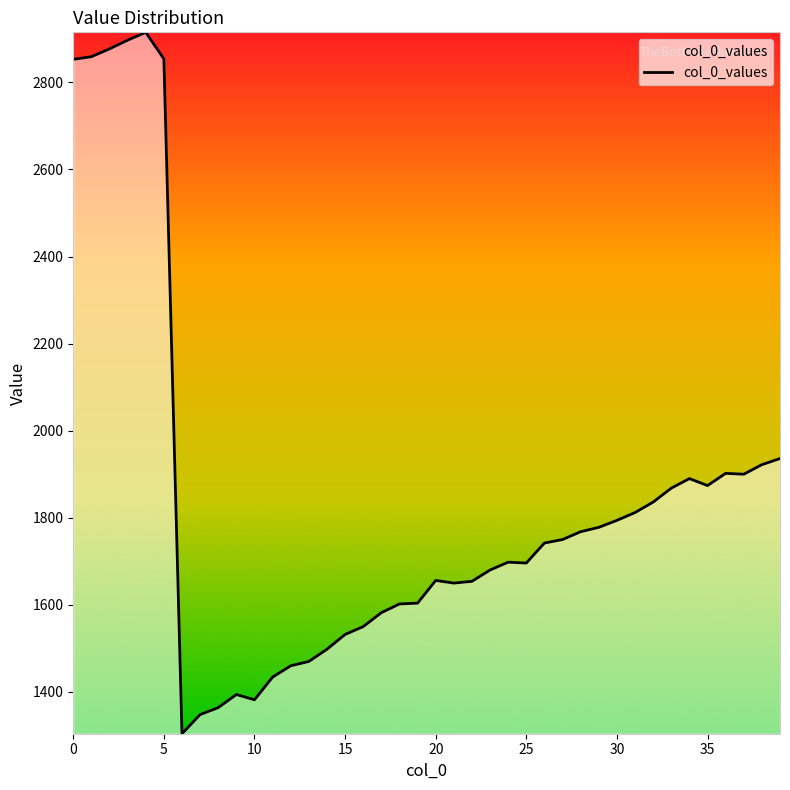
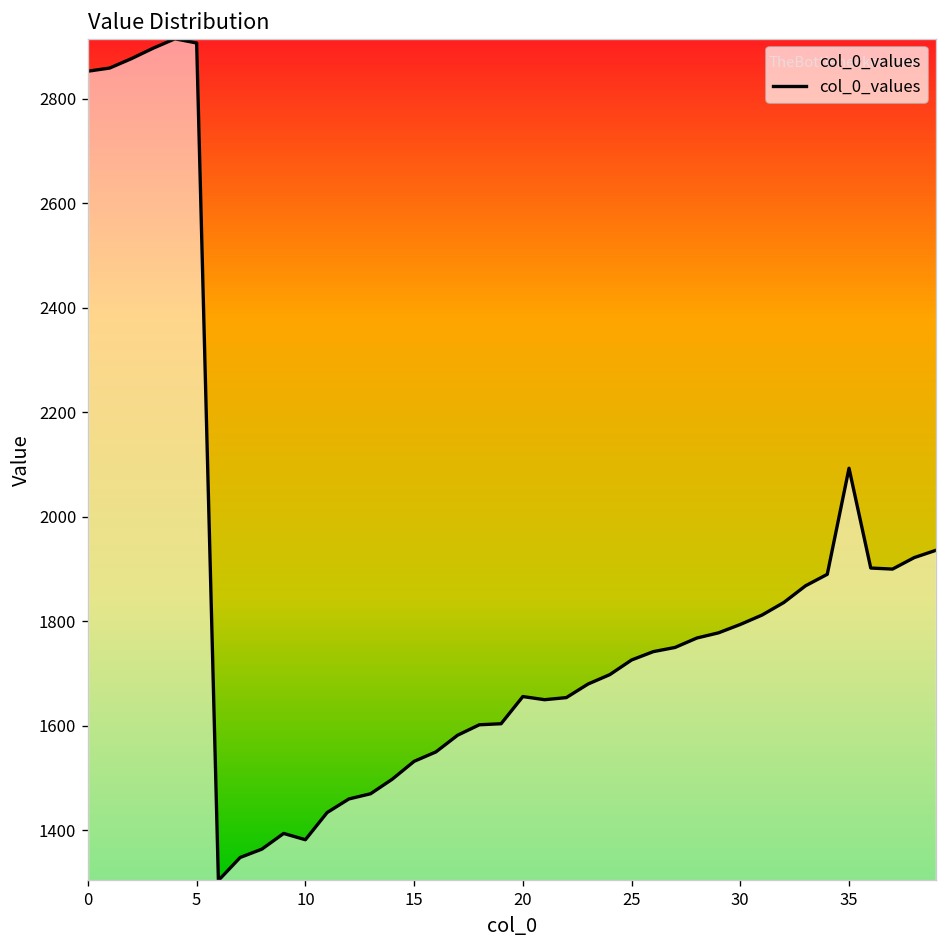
  {
    "0": 2850,
-   "5": 2850,
+   "5": 2910,
    "10": 1380,
    "15": 1530,
    "20": 1660,
-   "25": 1700,
+   "25": 1730,
    "30": 1790,
-   "35": 1870
+   "35": 2090
  }
